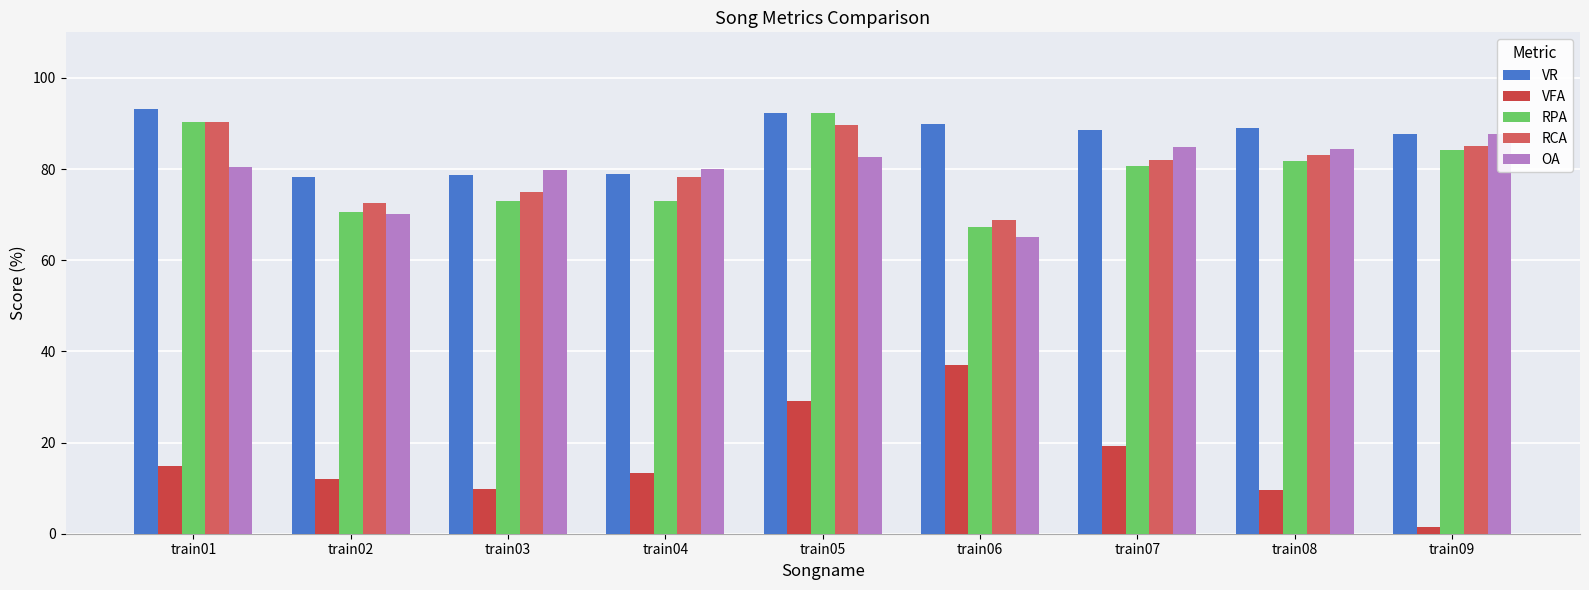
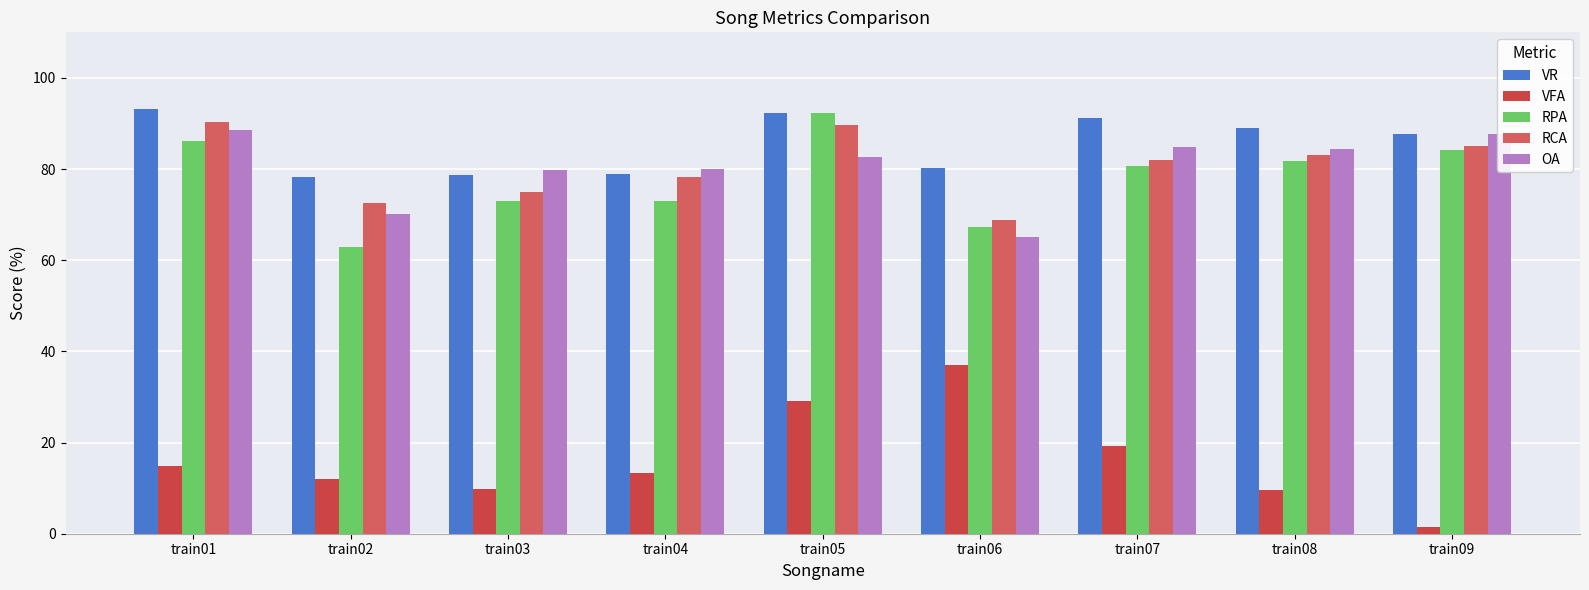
  {
    "VR": {
      "train01": 93,
      "train02": 78,
      "train03": 79,
      "train04": 79,
      "train05": 92,
-     "train06": 90,
-     "train07": 89,
+     "train06": 80,
+     "train07": 91,
      "train08": 89,
      "train09": 88
    },
    "RPA": {
-     "train01": 90,
-     "train02": 71,
+     "train01": 86,
+     "train02": 63,
      "train03": 73,
      "train04": 73,
      "train05": 92,
      "train06": 67,
      "train07": 81,
      "train08": 82,
      "train09": 84
    },
    "OA": {
-     "train01": 81,
+     "train01": 89,
      "train02": 70,
      "train03": 80,
      "train04": 80,
      "train05": 83,
      "train06": 65,
      "train07": 85,
      "train08": 84
    }
  }
